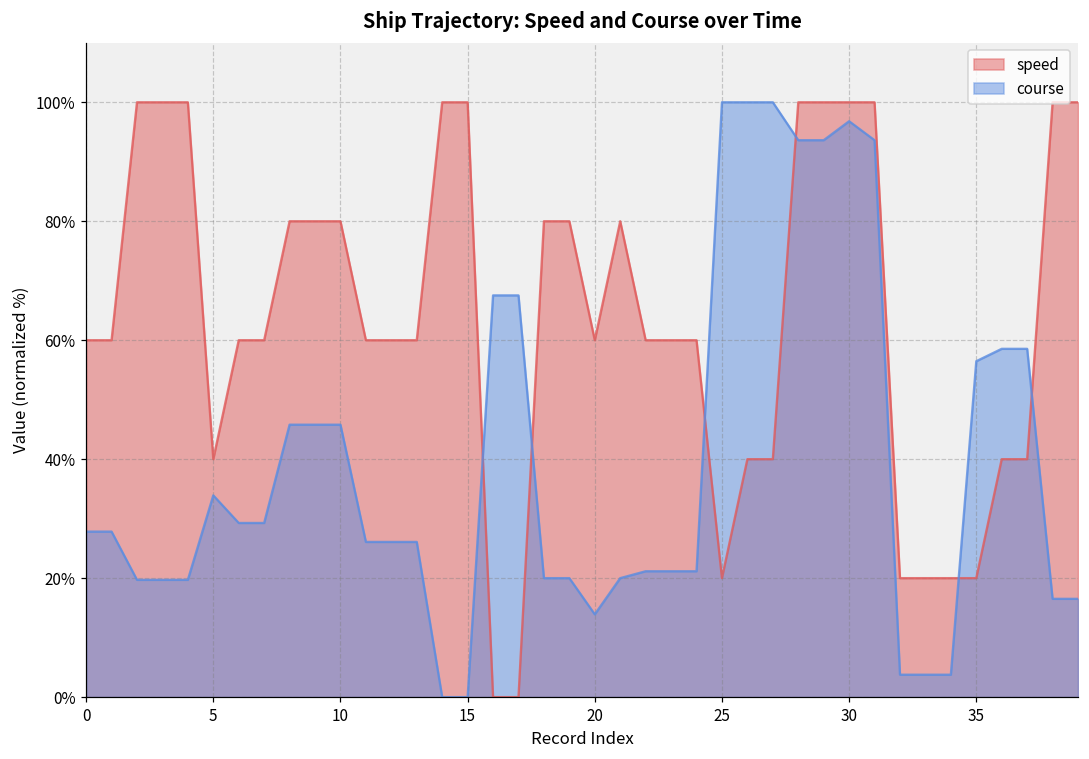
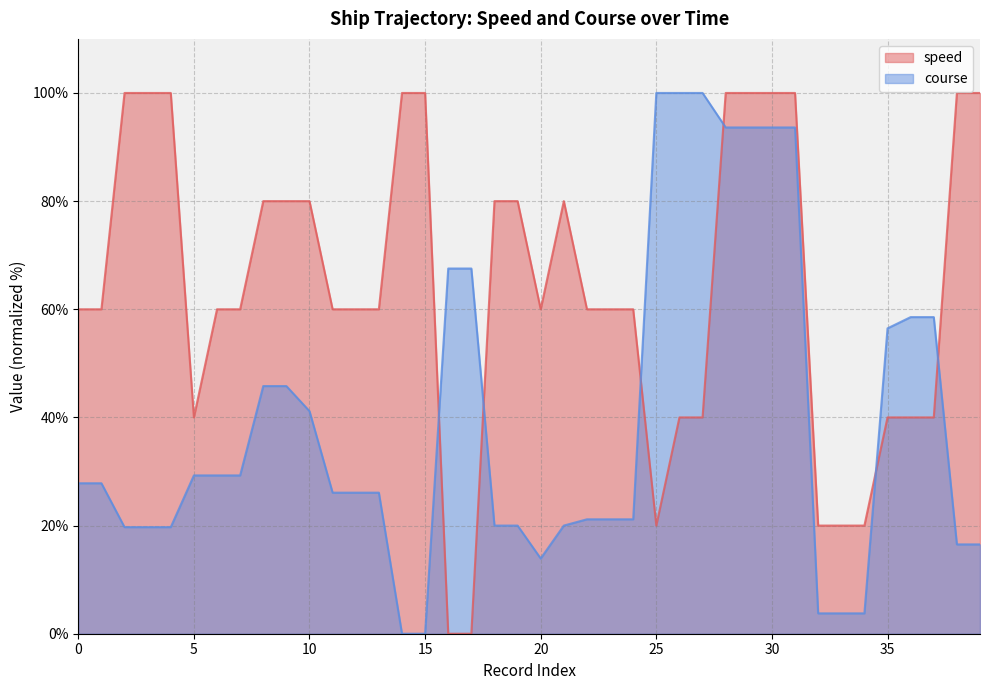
  {
    "speed": {
      "0": "60%",
      "5": "40%",
      "10": "80%",
      "15": "100%",
      "20": "60%",
      "25": "20%",
      "30": "100%",
-     "35": "20%"
+     "35": "40%"
    },
    "course": {
      "0": "28%",
-     "5": "34%",
-     "10": "46%",
+     "5": "29%",
+     "10": "41%",
      "15": "0%",
      "20": "14%",
      "25": "100%",
-     "30": "97%",
+     "30": "94%",
      "35": "56%"
    }
  }
